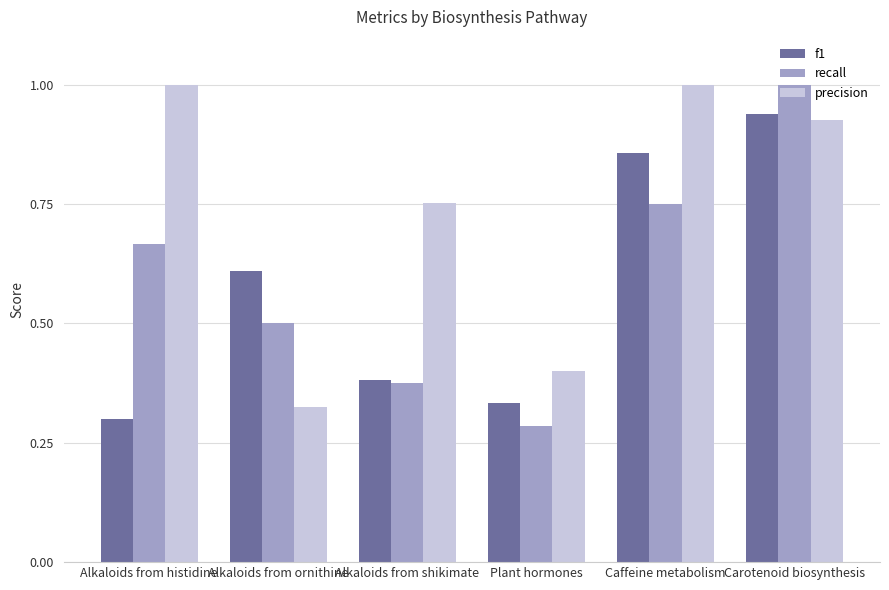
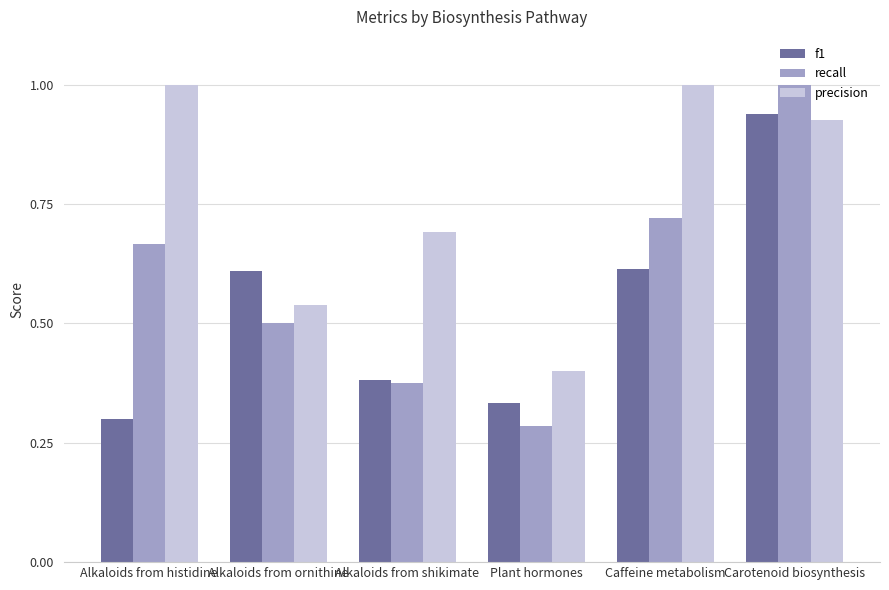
  {
    "f1": {
      "Alkaloids from histidine": 0.30,
      "Alkaloids from ornithine": 0.61,
      "Alkaloids from shikimate": 0.38,
      "Plant hormones": 0.33,
-     "Caffeine metabolism": 0.86,
+     "Caffeine metabolism": 0.61,
      "Carotenoid biosynthesis": 0.94
    },
    "recall": {
      "Alkaloids from histidine": 0.67,
      "Alkaloids from ornithine": 0.50,
      "Alkaloids from shikimate": 0.38,
      "Plant hormones": 0.29,
-     "Caffeine metabolism": 0.75,
+     "Caffeine metabolism": 0.72,
      "Carotenoid biosynthesis": 1.00
    },
    "precision": {
      "Alkaloids from histidine": 1.00,
-     "Alkaloids from ornithine": 0.33,
-     "Alkaloids from shikimate": 0.75,
+     "Alkaloids from ornithine": 0.54,
+     "Alkaloids from shikimate": 0.69,
      "Plant hormones": 0.40,
      "Caffeine metabolism": 1.00,
      "Carotenoid biosynthesis": 0.93
    }
  }
